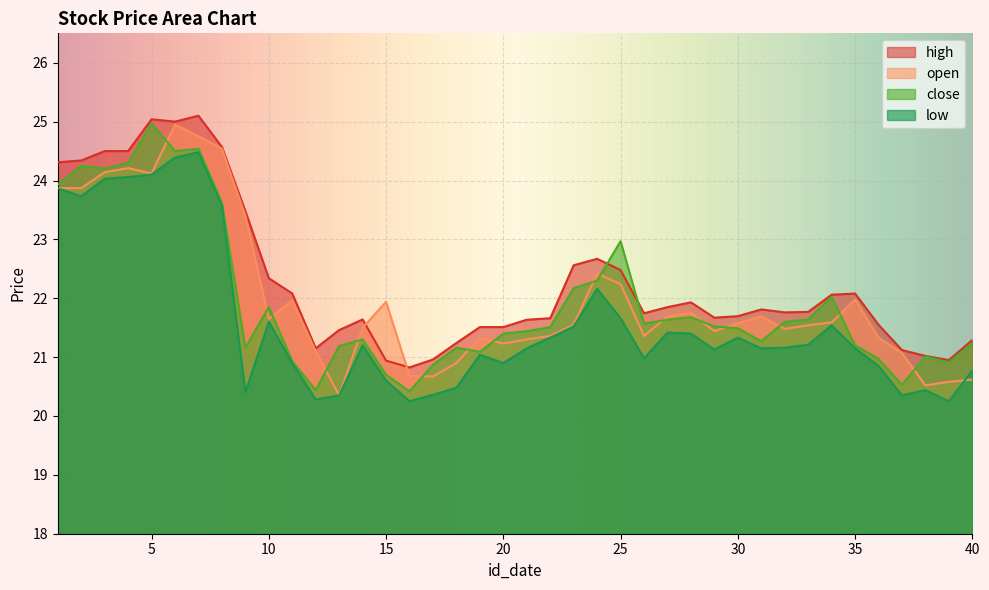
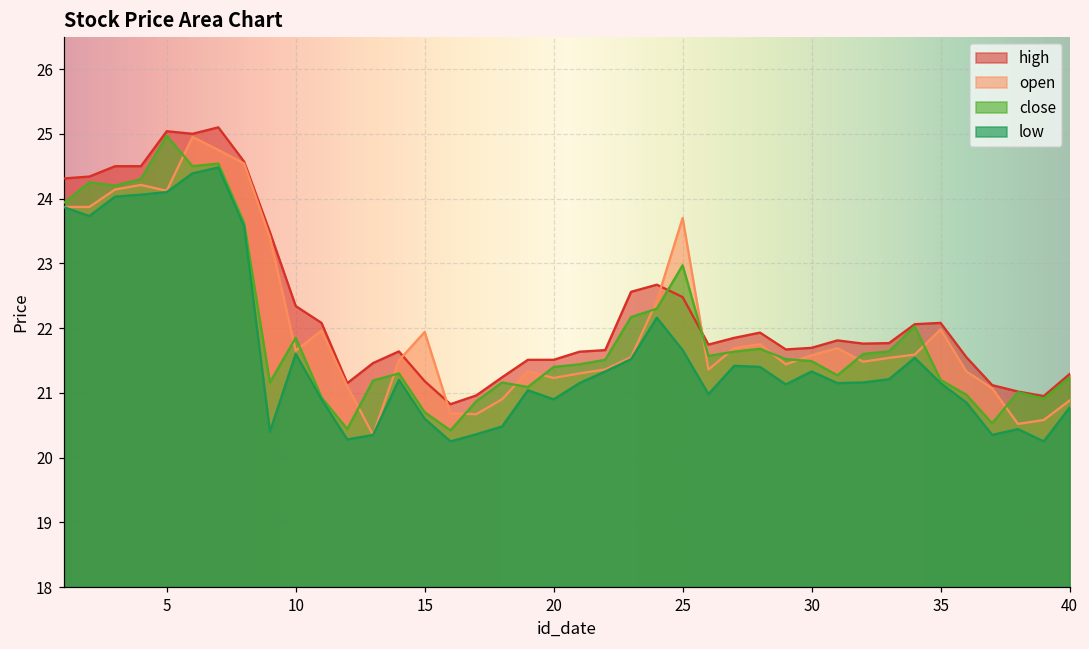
  {
    "high": {
      "5": 25.0,
      "10": 22.3,
-     "15": 20.9,
+     "15": 21.2,
      "20": 21.5,
      "25": 22.5,
      "30": 21.7,
      "35": 22.1,
      "40": 21.3
    },
    "open": {
      "10": 21.7,
      "15": 21.9,
      "20": 21.2,
-     "25": 22.2,
+     "25": 23.7,
      "30": 21.6,
      "35": 22.0,
-     "40": 20.6
+     "40": 20.9
    },
    "close": {
      "5": 25.0,
      "10": 21.9,
      "15": 20.7,
      "20": 21.4,
      "25": 23.0,
      "30": 21.5,
      "35": 21.2,
      "40": 21.2
    },
    "low": {
      "10": 21.6,
      "15": 20.6,
      "20": 20.9,
      "25": 21.7,
      "30": 21.3,
      "35": 21.2,
      "40": 20.8
    }
  }
